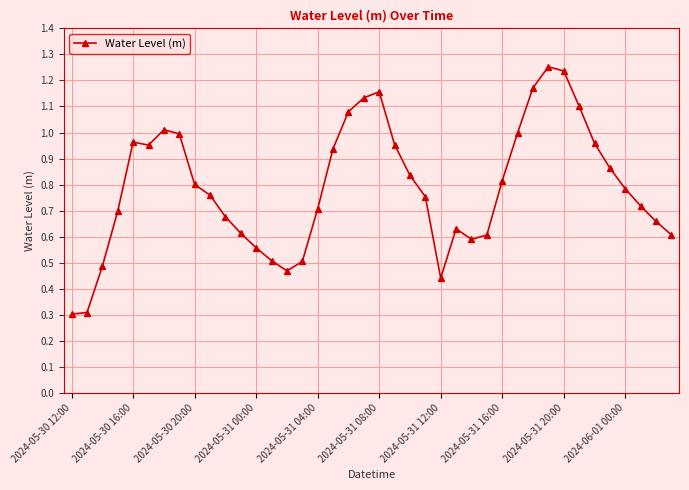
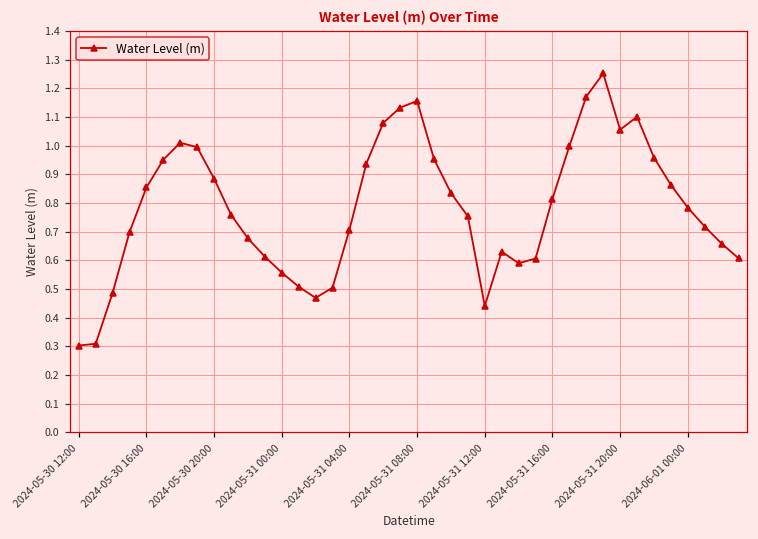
  {
    "2024-05-30 12:00": 0.30,
-   "2024-05-30 16:00": 0.96,
-   "2024-05-30 20:00": 0.80,
+   "2024-05-30 16:00": 0.85,
+   "2024-05-30 20:00": 0.88,
    "2024-05-31 00:00": 0.56,
    "2024-05-31 04:00": 0.71,
    "2024-05-31 08:00": 1.16,
    "2024-05-31 12:00": 0.44,
    "2024-05-31 16:00": 0.81,
-   "2024-05-31 20:00": 1.24,
+   "2024-05-31 20:00": 1.06,
    "2024-06-01 00:00": 0.78
  }
